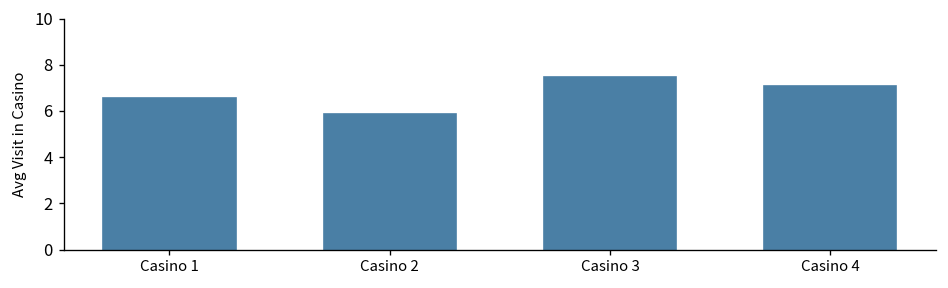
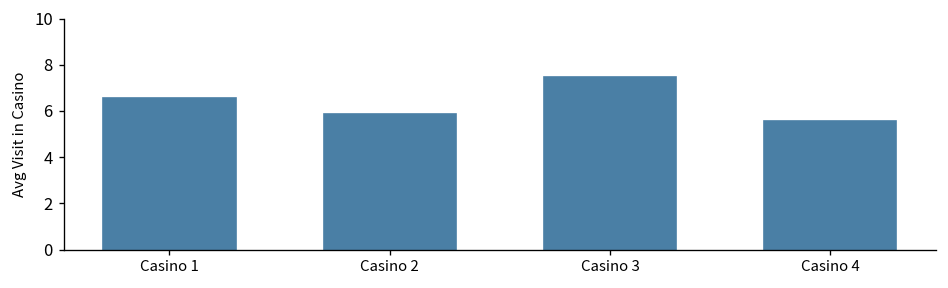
  {
    "Casino 1": 6.6,
    "Casino 2": 5.9,
    "Casino 3": 7.5,
-   "Casino 4": 7.1
+   "Casino 4": 5.6
  }
